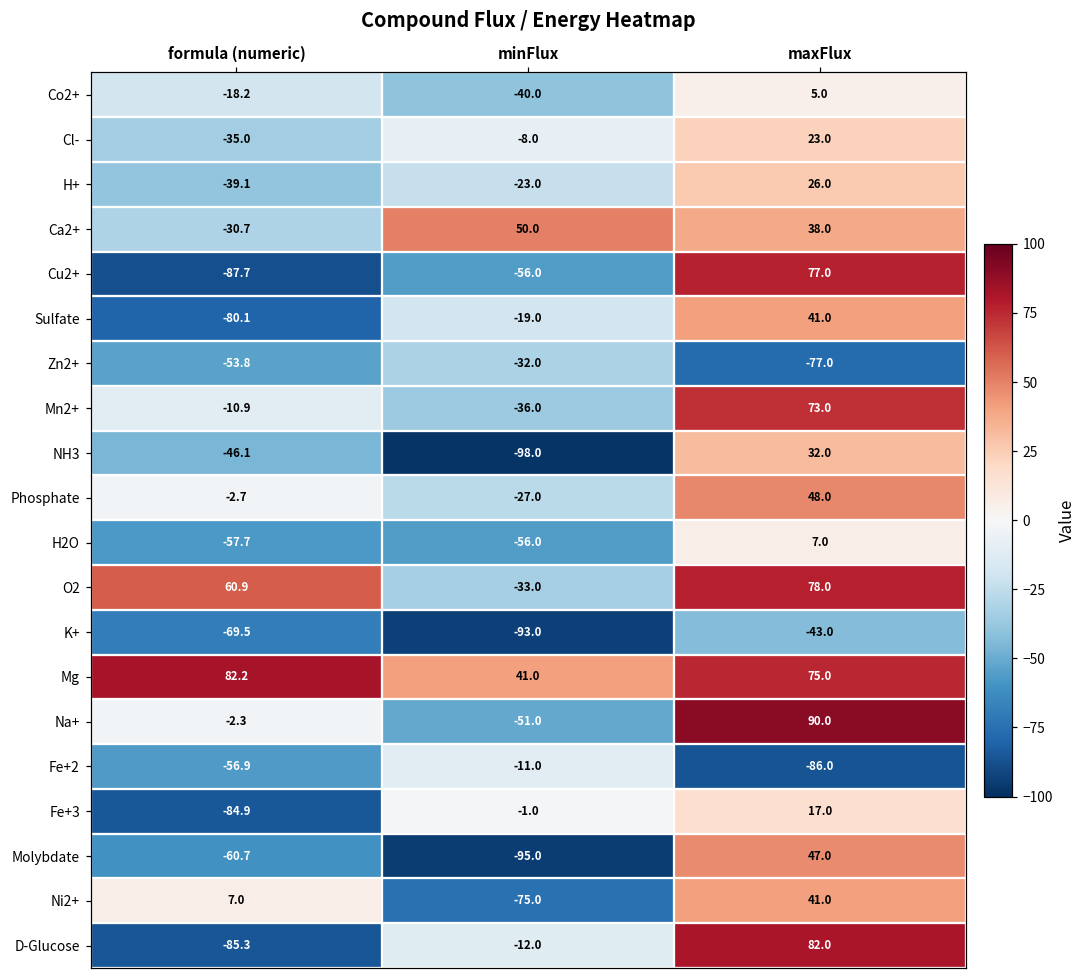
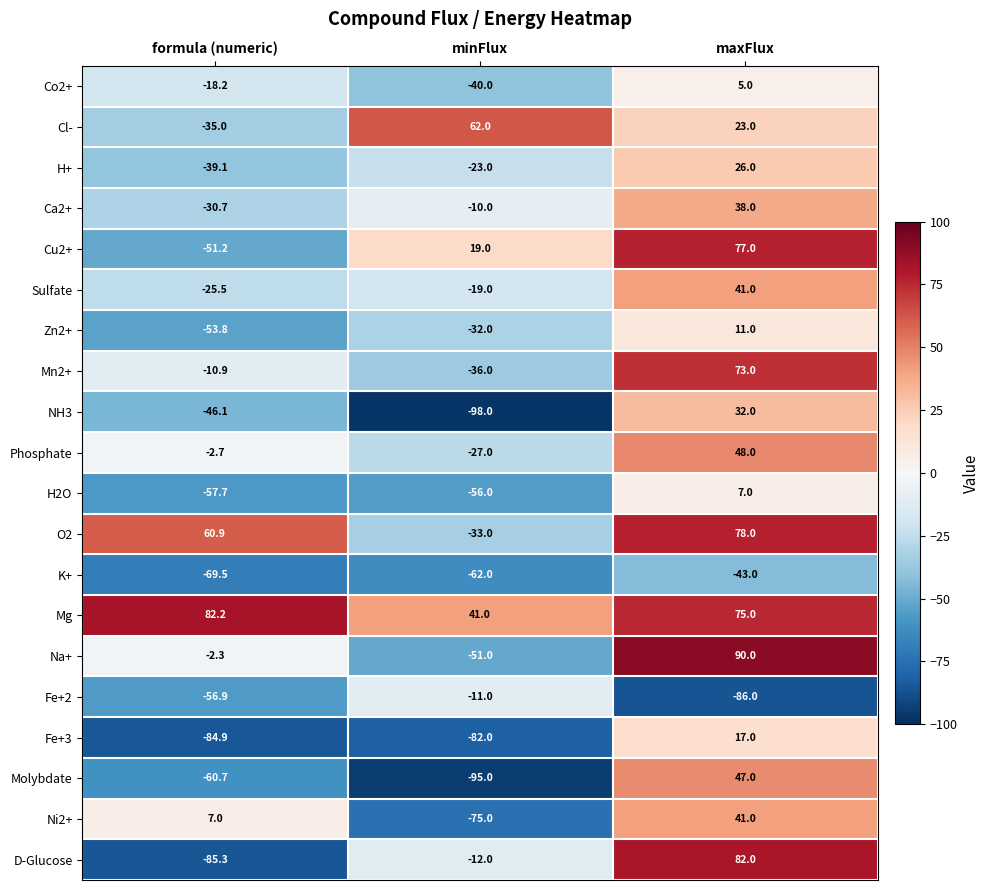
  {
    "Co2+": {
      "formula (numeric)": -18.2,
      "minFlux": -40.0,
      "maxFlux": 5.0
    },
    "Cl-": {
      "formula (numeric)": -35.0,
-     "minFlux": -8.0,
+     "minFlux": 62.0,
      "maxFlux": 23.0
    },
    "H+": {
      "formula (numeric)": -39.1,
      "minFlux": -23.0,
      "maxFlux": 26.0
    },
    "Ca2+": {
      "formula (numeric)": -30.7,
-     "minFlux": 50.0,
+     "minFlux": -10.0,
      "maxFlux": 38.0
    },
    "Cu2+": {
-     "formula (numeric)": -87.7,
-     "minFlux": -56.0,
+     "formula (numeric)": -51.2,
+     "minFlux": 19.0,
      "maxFlux": 77.0
    },
    "Sulfate": {
-     "formula (numeric)": -80.1,
+     "formula (numeric)": -25.5,
      "minFlux": -19.0,
      "maxFlux": 41.0
    },
    "Zn2+": {
      "formula (numeric)": -53.8,
      "minFlux": -32.0,
-     "maxFlux": -77.0
+     "maxFlux": 11.0
    },
    "Mn2+": {
      "formula (numeric)": -10.9,
      "minFlux": -36.0,
      "maxFlux": 73.0
    },
    "NH3": {
      "formula (numeric)": -46.1,
      "minFlux": -98.0,
      "maxFlux": 32.0
    },
    "Phosphate": {
      "formula (numeric)": -2.7,
      "minFlux": -27.0,
      "maxFlux": 48.0
    },
    "H2O": {
      "formula (numeric)": -57.7,
      "minFlux": -56.0,
      "maxFlux": 7.0
    },
    "O2": {
      "formula (numeric)": 60.9,
      "minFlux": -33.0,
      "maxFlux": 78.0
    },
    "K+": {
      "formula (numeric)": -69.5,
-     "minFlux": -93.0,
+     "minFlux": -62.0,
      "maxFlux": -43.0
    },
    "Mg": {
      "formula (numeric)": 82.2,
      "minFlux": 41.0,
      "maxFlux": 75.0
    },
    "Na+": {
      "formula (numeric)": -2.3,
      "minFlux": -51.0,
      "maxFlux": 90.0
    },
    "Fe+2": {
      "formula (numeric)": -56.9,
      "minFlux": -11.0,
      "maxFlux": -86.0
    },
    "Fe+3": {
      "formula (numeric)": -84.9,
-     "minFlux": -1.0,
+     "minFlux": -82.0,
      "maxFlux": 17.0
    },
    "Molybdate": {
      "formula (numeric)": -60.7,
      "minFlux": -95.0,
      "maxFlux": 47.0
    },
    "Ni2+": {
      "formula (numeric)": 7.0,
      "minFlux": -75.0,
      "maxFlux": 41.0
    },
    "D-Glucose": {
      "formula (numeric)": -85.3,
      "minFlux": -12.0,
      "maxFlux": 82.0
    }
  }
